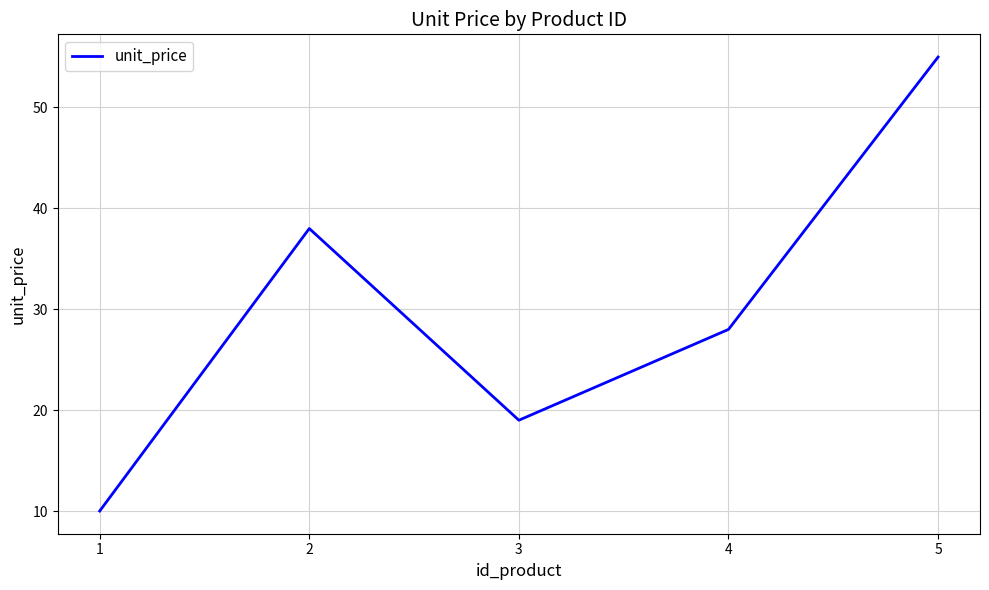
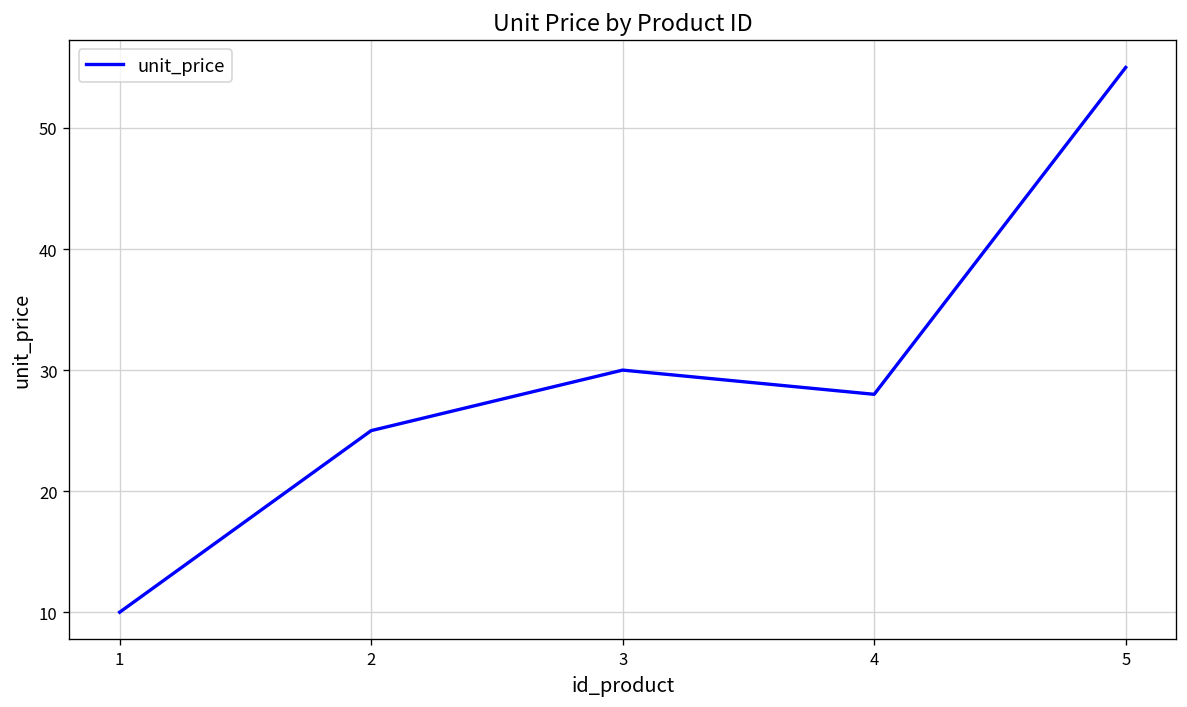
  {
    "1": 10,
-   "2": 38,
-   "3": 19,
+   "2": 25,
+   "3": 30,
    "4": 28,
    "5": 55
  }
